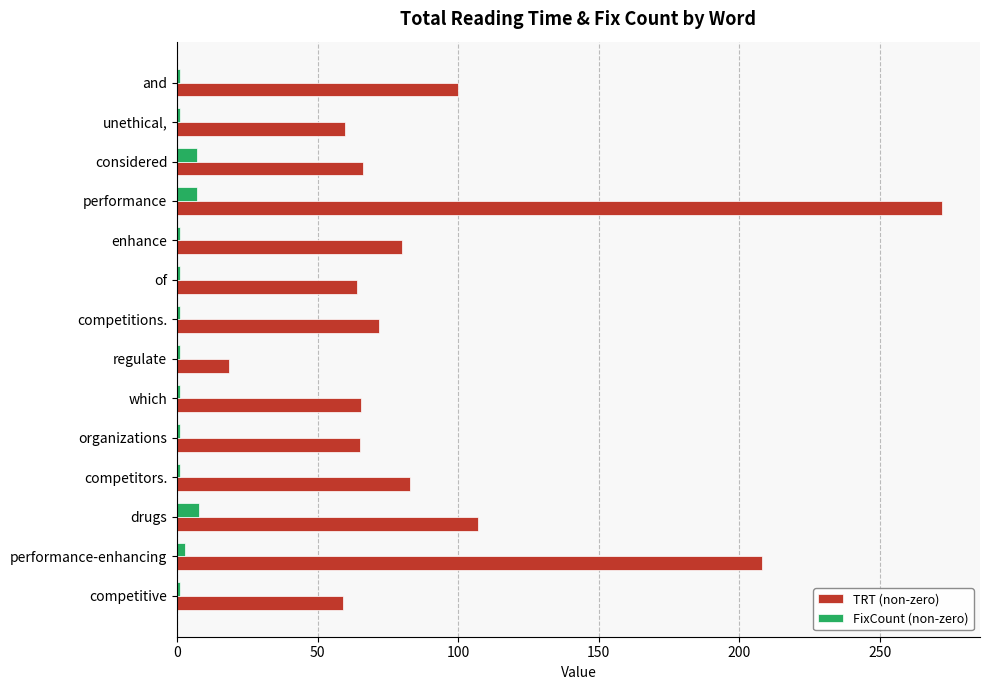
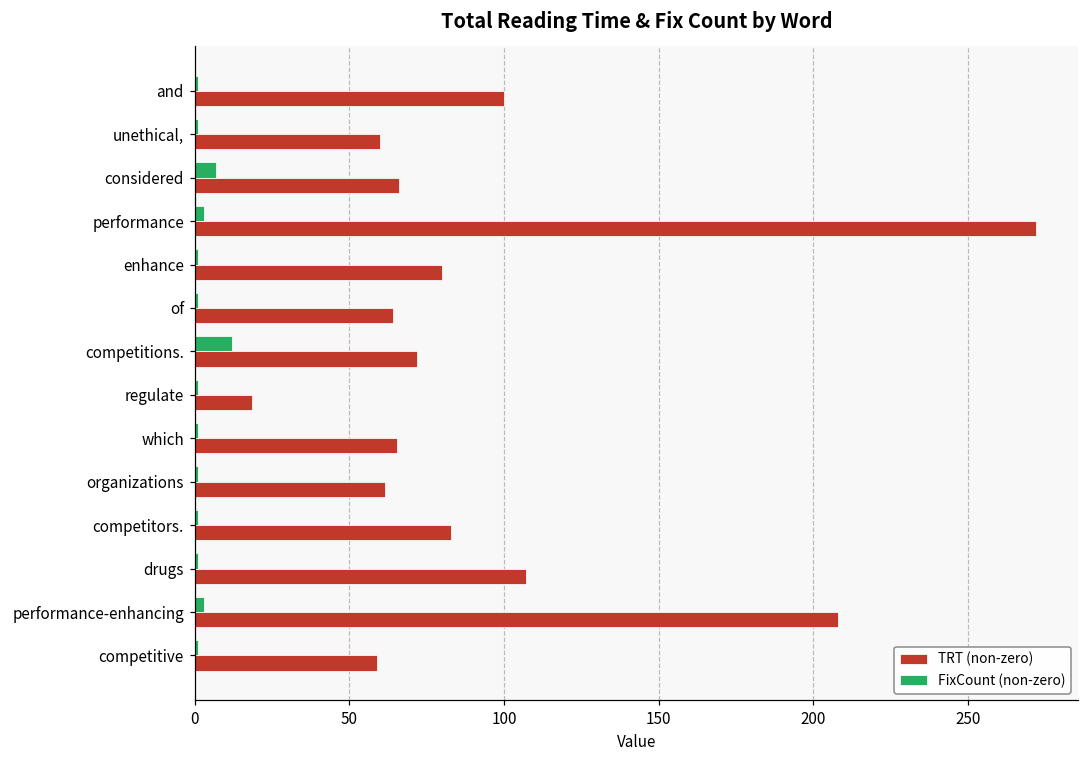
  {
    "TRT (non-zero)": {
      "and": 100,
      "unethical,": 60,
      "considered": 66,
      "performance": 272,
      "enhance": 80,
      "of": 64,
      "competitions.": 72,
      "regulate": 19,
      "which": 65,
-     "organizations": 65,
+     "organizations": 61,
      "competitors.": 83,
      "drugs": 107,
      "performance-enhancing": 208,
      "competitive": 59
    },
    "FixCount (non-zero)": {
      "and": 1,
      "unethical,": 1,
      "considered": 7,
-     "performance": 7,
+     "performance": 3,
      "enhance": 1,
      "of": 1,
-     "competitions.": 1,
+     "competitions.": 12,
      "regulate": 1,
      "which": 1,
      "organizations": 1,
      "competitors.": 1,
-     "drugs": 8,
+     "drugs": 1,
      "performance-enhancing": 3,
      "competitive": 1
    }
  }
